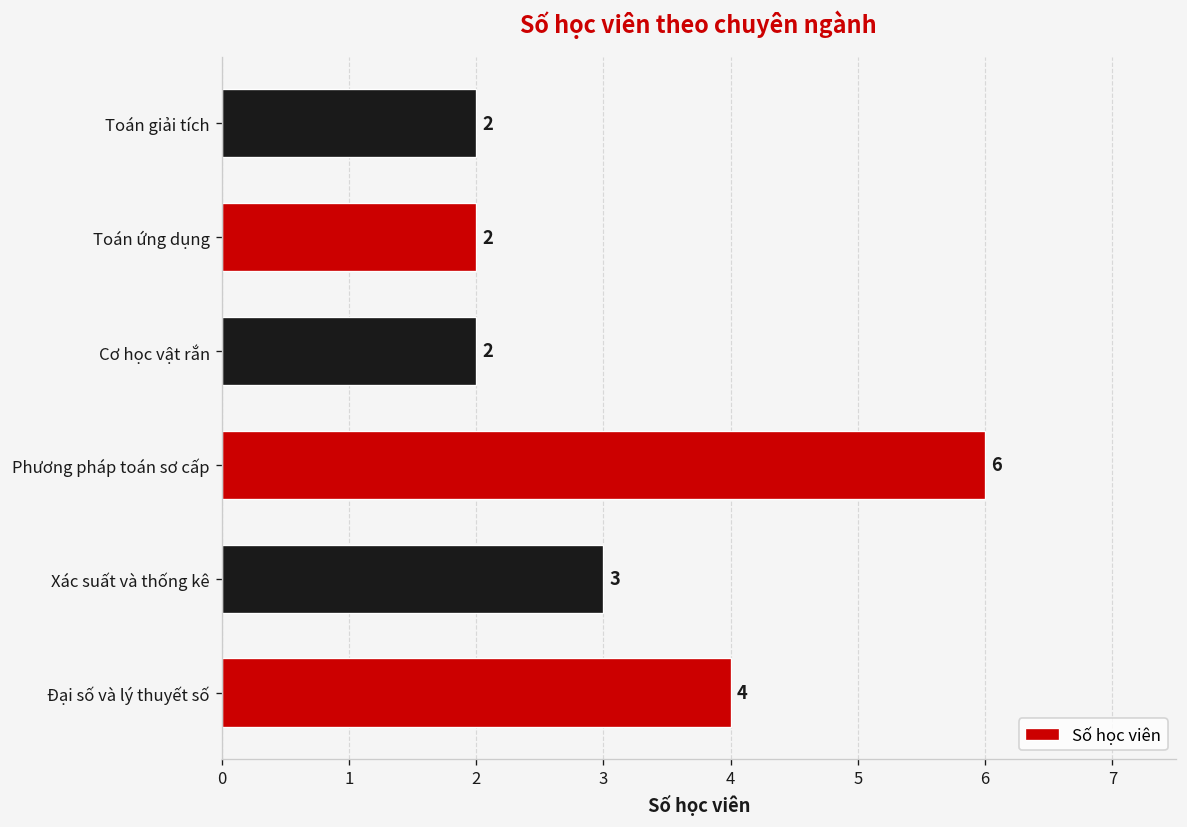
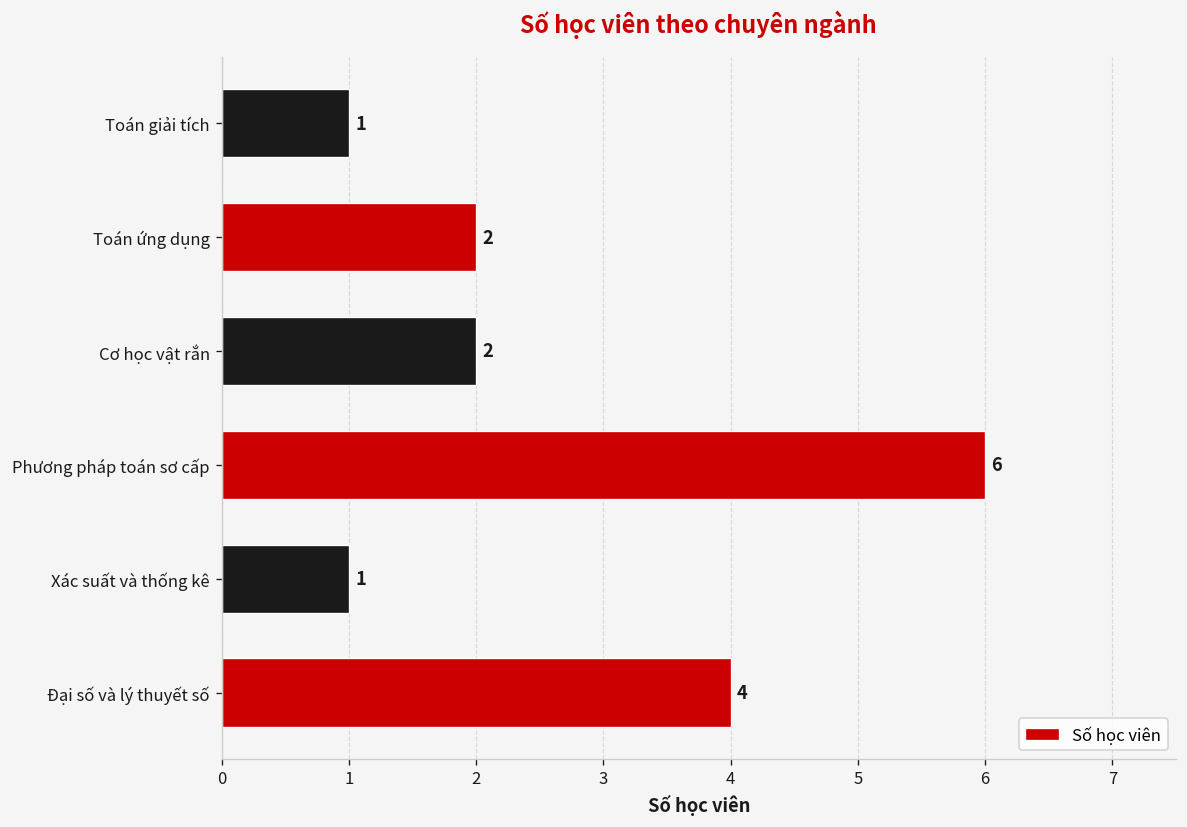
  {
-   "Toán giải tích": 2,
+   "Toán giải tích": 1,
    "Toán ứng dụng": 2,
    "Cơ học vật rắn": 2,
    "Phương pháp toán sơ cấp": 6,
-   "Xác suất và thống kê": 3,
+   "Xác suất và thống kê": 1,
    "Đại số và lý thuyết số": 4
  }
